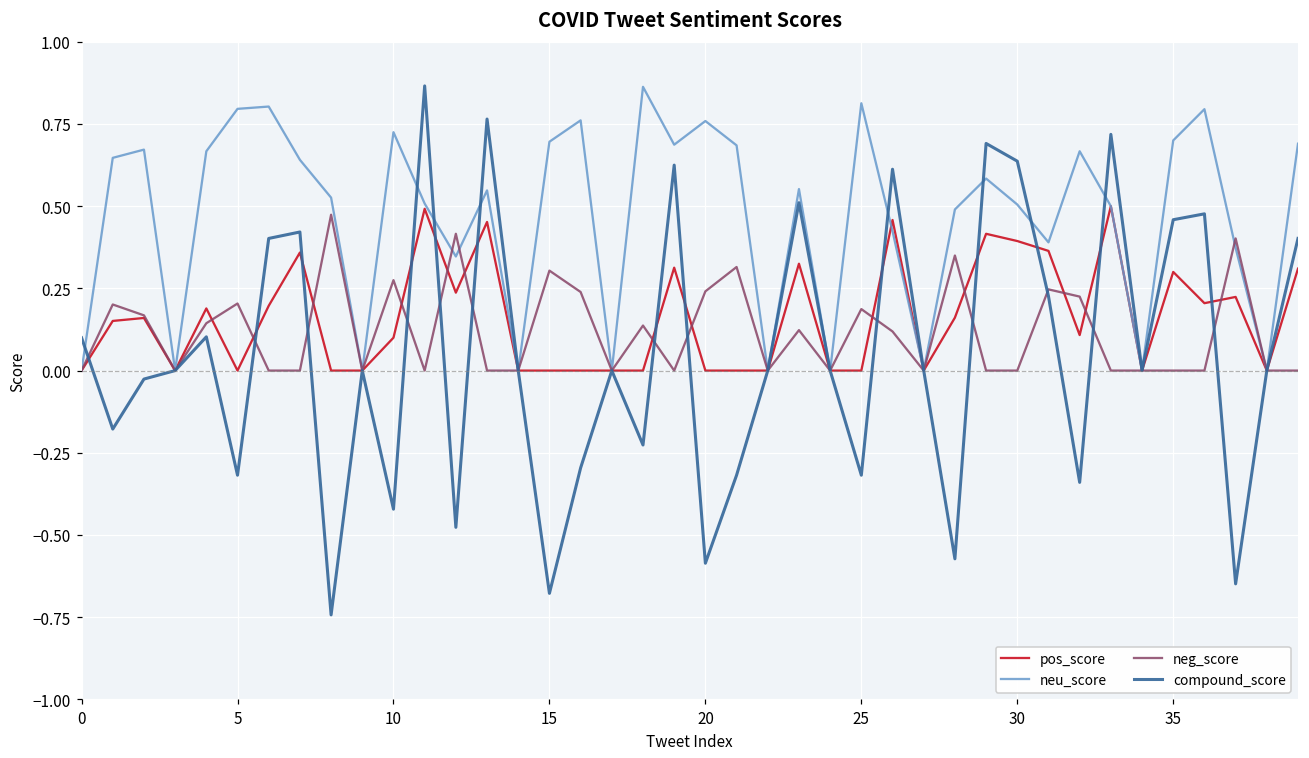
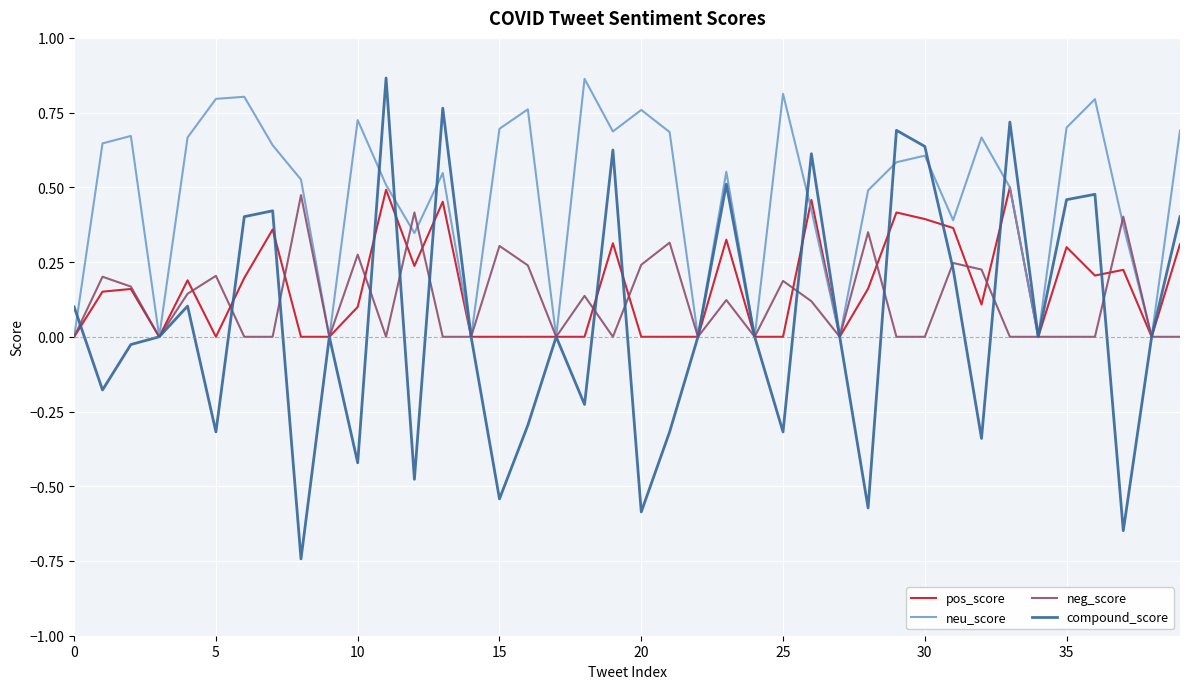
  {
    "pos_score": {
      "5": 0.00,
      "10": 0.10,
      "15": 0.00,
      "20": 0.00,
      "25": 0.00,
      "30": 0.39,
      "35": 0.30
    },
    "neu_score": {
      "5": 0.80,
      "10": 0.73,
      "15": 0.70,
      "20": 0.76,
      "25": 0.81,
-     "30": 0.51,
+     "30": 0.61,
      "35": 0.70
    },
    "neg_score": {
      "5": 0.20,
      "10": 0.28,
      "15": 0.30,
      "20": 0.24,
      "25": 0.19,
      "30": 0.00,
      "35": 0.00
    },
    "compound_score": {
      "0": 0.10,
      "5": -0.32,
      "10": -0.42,
-     "15": -0.68,
+     "15": -0.54,
      "20": -0.59,
      "25": -0.32,
      "30": 0.64,
      "35": 0.46
    }
  }
